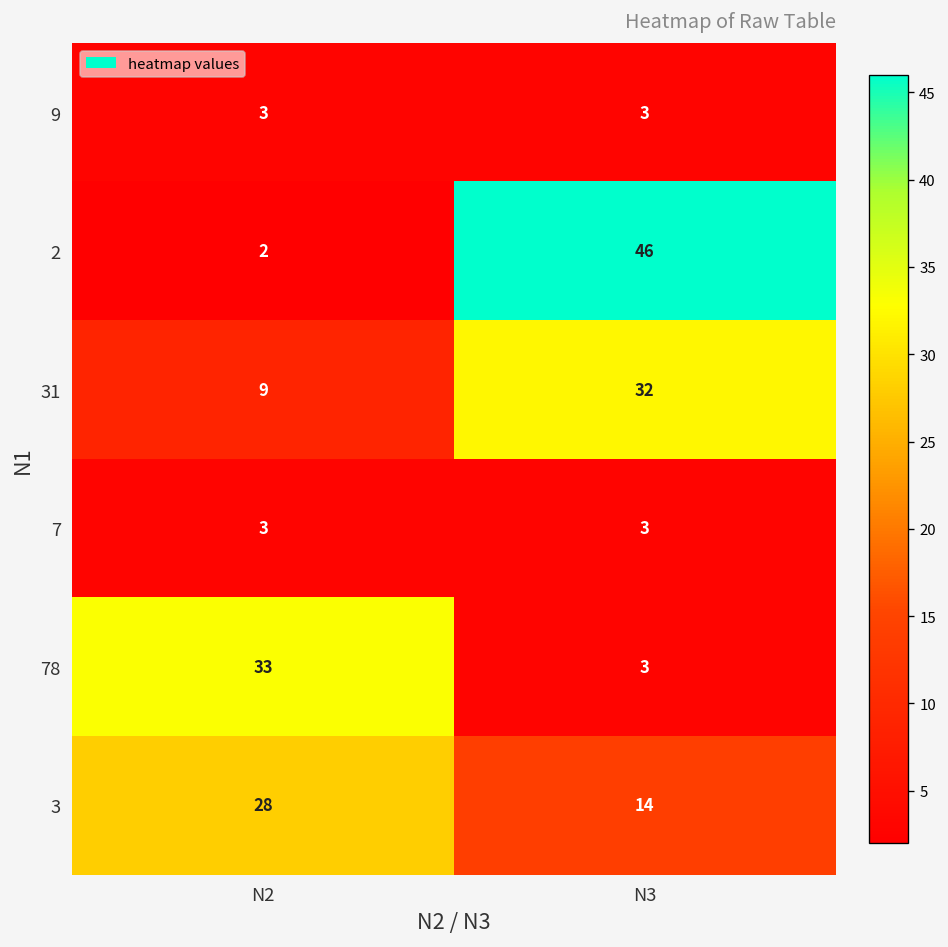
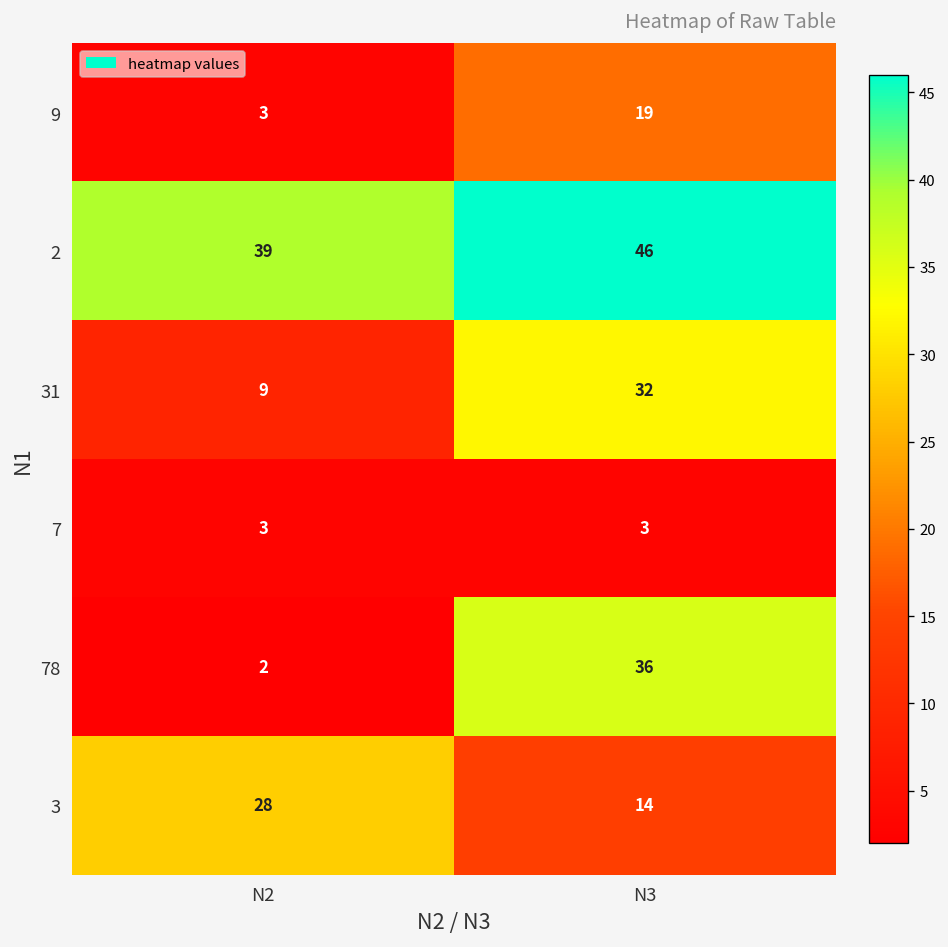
  {
    "9": {
      "N2": 3,
-     "N3": 3
+     "N3": 19
    },
    "2": {
-     "N2": 2,
+     "N2": 39,
      "N3": 46
    },
    "31": {
      "N2": 9,
      "N3": 32
    },
    "7": {
      "N2": 3,
      "N3": 3
    },
    "78": {
-     "N2": 33,
-     "N3": 3
+     "N2": 2,
+     "N3": 36
    },
    "3": {
      "N2": 28,
      "N3": 14
    }
  }
